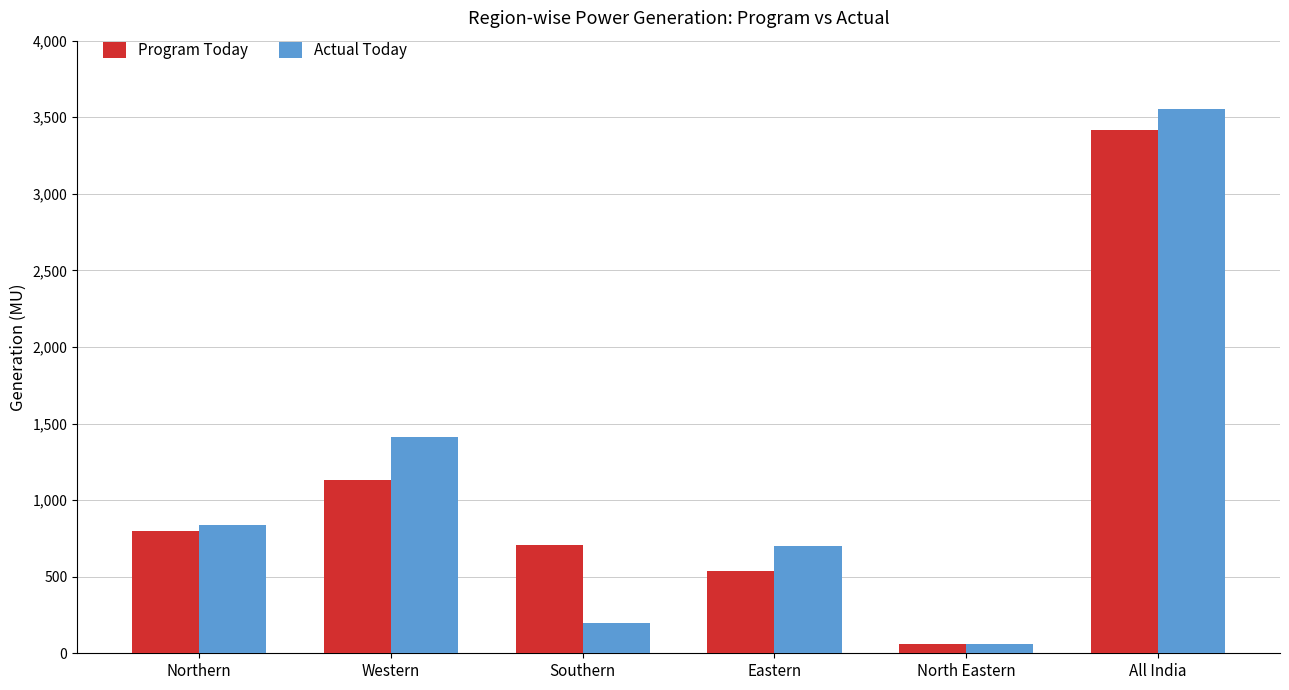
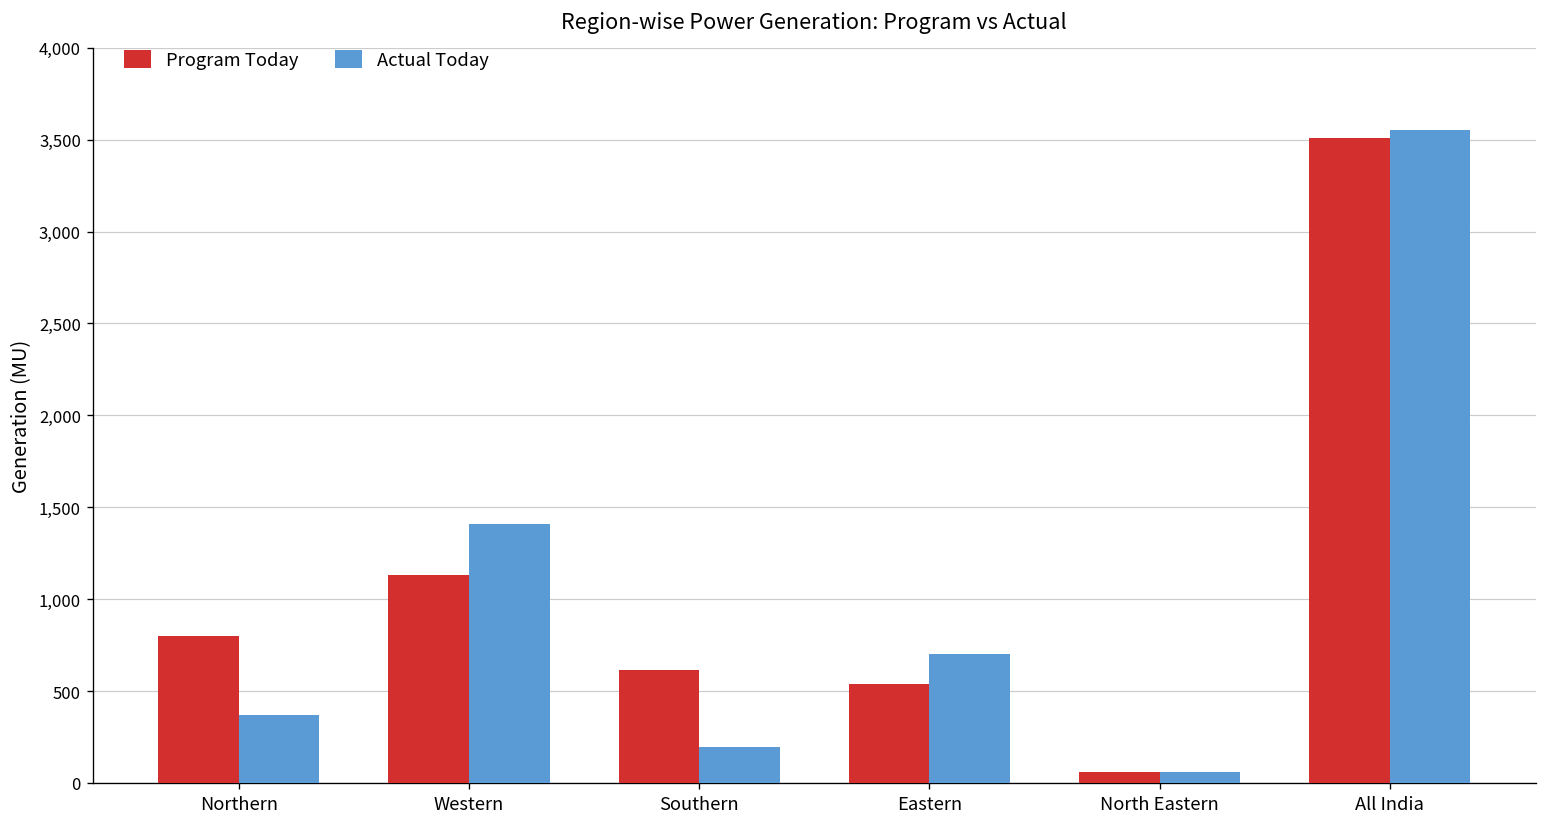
  {
    "Program Today": {
      "Northern": "800",
      "Western": "1,130",
-     "Southern": "710",
+     "Southern": "610",
      "Eastern": "540",
      "North Eastern": "60",
-     "All India": "3,420"
+     "All India": "3,510"
    },
    "Actual Today": {
-     "Northern": "840",
+     "Northern": "370",
      "Western": "1,410",
      "Southern": "200",
      "Eastern": "700",
      "North Eastern": "60",
      "All India": "3,550"
    }
  }
